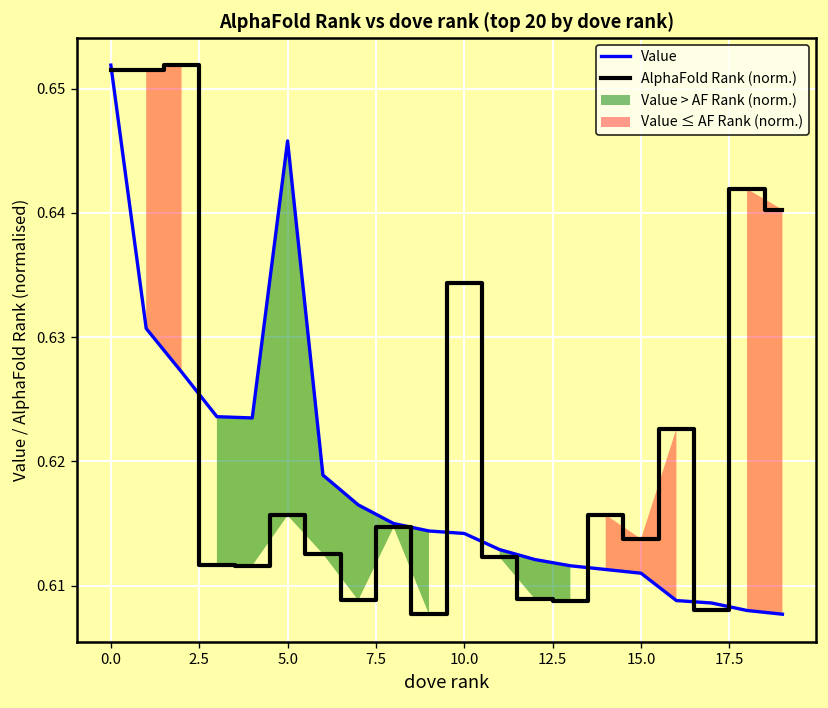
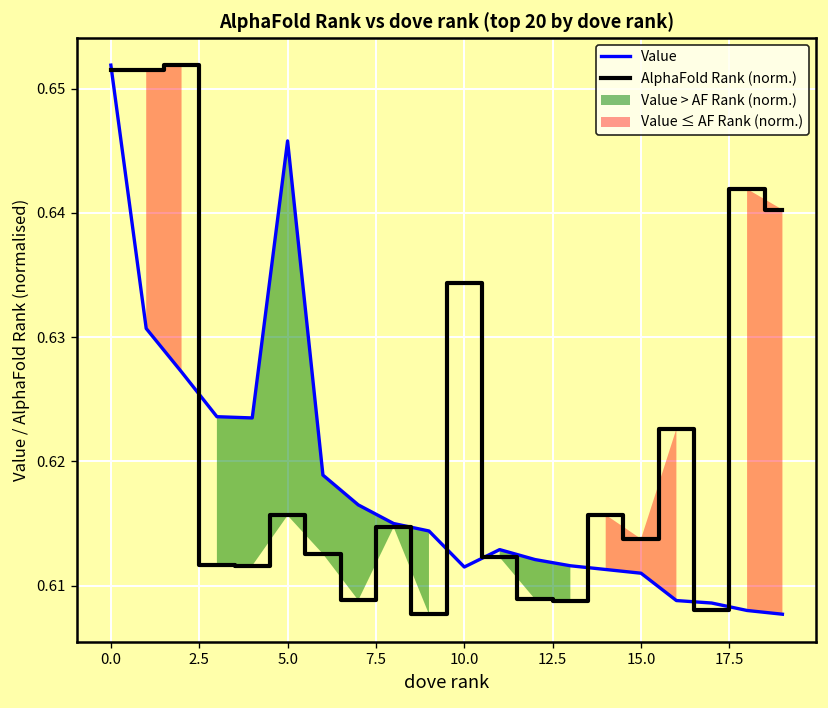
  {
    "Value": {
      "0.0": 0.6519,
      "5.0": 0.6458,
-     "10.0": 0.6142,
+     "10.0": 0.6115,
      "15.0": 0.6110
    },
    "AlphaFold Rank (norm.)": {
      "0.0": 0.6515,
      "5.0": 0.6157,
      "10.0": 0.6343,
      "15.0": 0.6138
    }
  }
